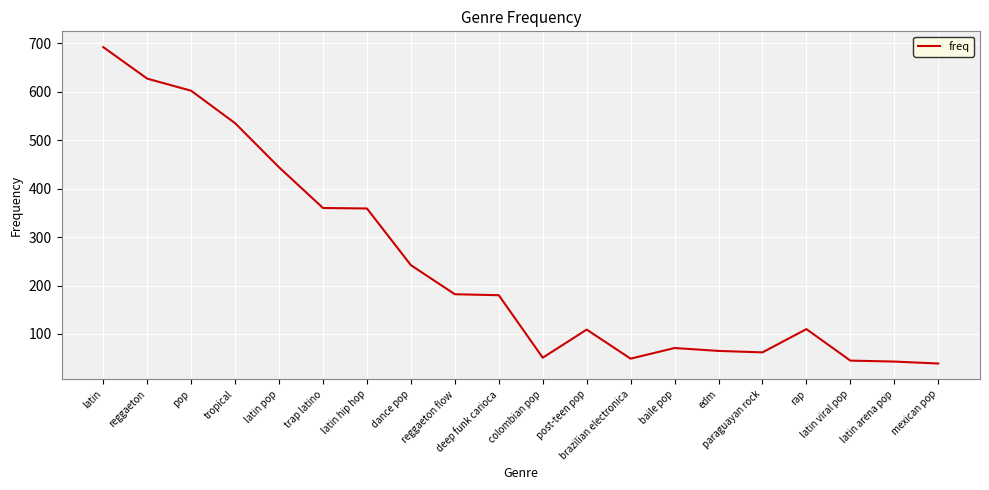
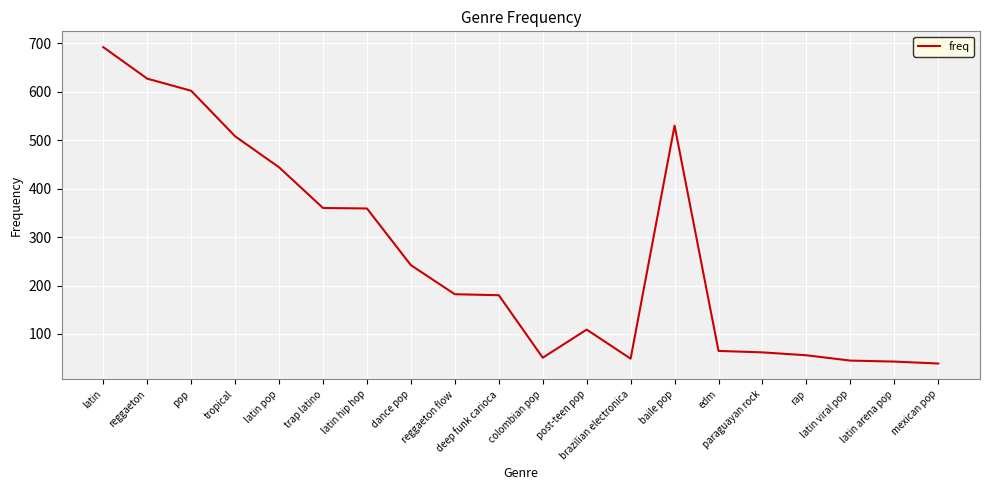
  {
    "latin": 690,
    "reggaeton": 630,
    "pop": 600,
-   "tropical": 540,
+   "tropical": 510,
    "latin pop": 440,
    "trap latino": 360,
    "latin hip hop": 360,
    "dance pop": 240,
    "reggaeton flow": 180,
    "deep funk carioca": 180,
    "colombian pop": 50,
    "post-teen pop": 110,
    "brazilian electronica": 50,
-   "baile pop": 70,
+   "baile pop": 530,
    "edm": 70,
    "paraguayan rock": 60,
-   "rap": 110,
+   "rap": 60,
    "latin viral pop": 50,
    "latin arena pop": 40,
    "mexican pop": 40
  }
